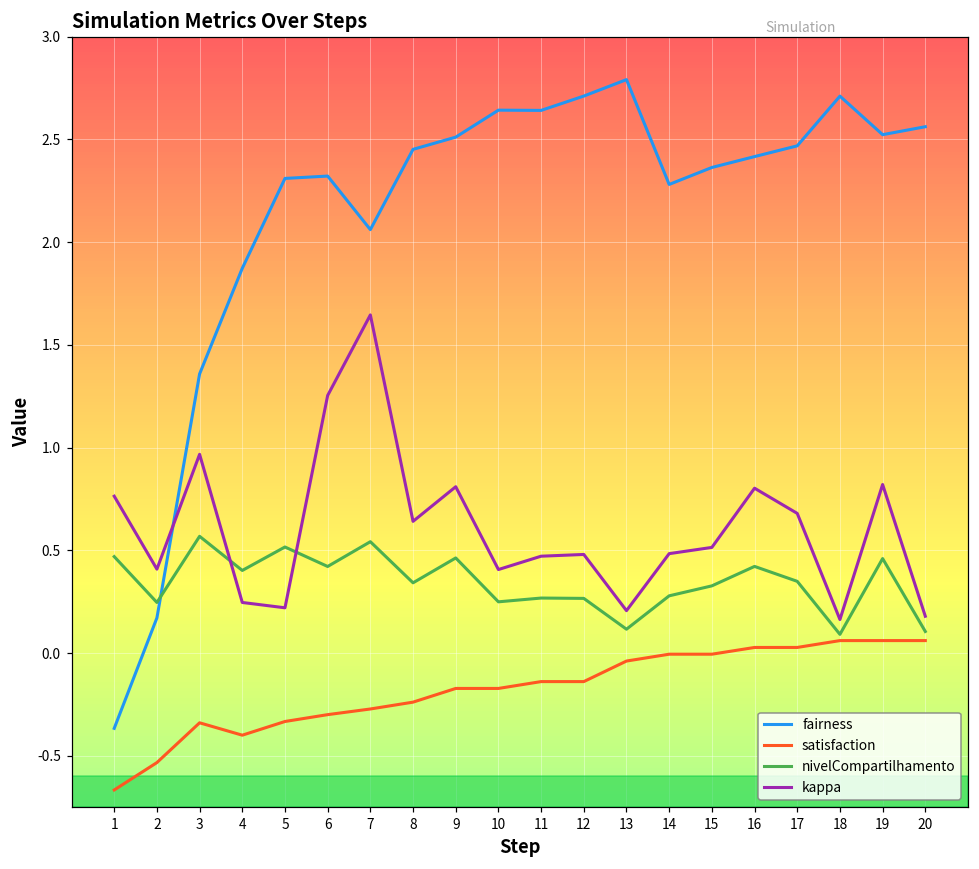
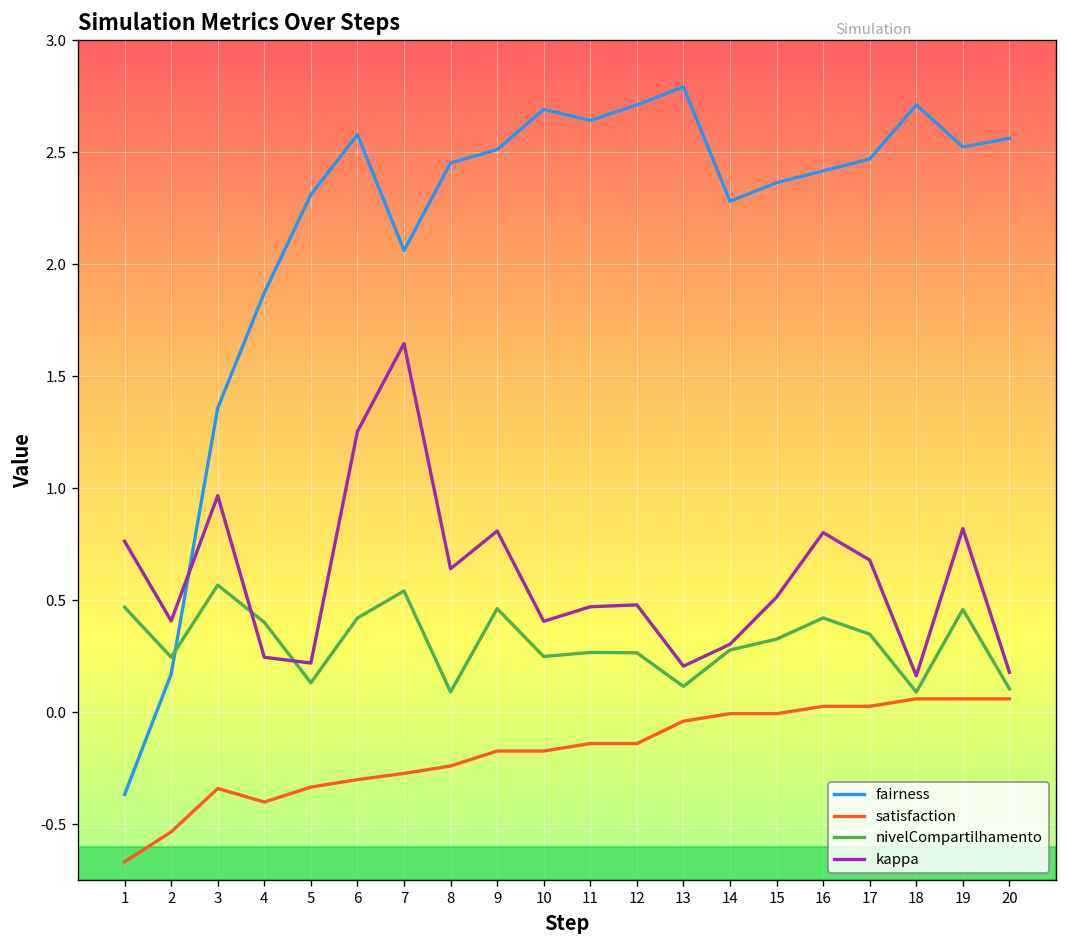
  {
    "fairness": {
      "1": -0.37,
      "2": 0.17,
      "3": 1.36,
      "4": 1.87,
      "5": 2.31,
-     "6": 2.32,
+     "6": 2.58,
      "7": 2.06,
      "8": 2.45,
      "9": 2.51,
-     "10": 2.64,
+     "10": 2.69,
      "11": 2.64,
      "12": 2.71,
      "13": 2.79,
      "14": 2.28,
      "15": 2.36,
      "16": 2.42,
      "17": 2.47,
      "18": 2.71,
      "19": 2.52,
      "20": 2.56
    },
    "satisfaction": {
      "2": -0.53,
      "3": -0.34,
      "4": -0.40,
      "5": -0.33,
      "6": -0.30,
      "7": -0.27,
      "8": -0.24,
      "9": -0.17,
      "10": -0.17,
      "11": -0.14,
      "12": -0.14,
      "13": -0.04,
      "14": -0.01,
      "15": -0.01,
      "16": 0.03,
      "17": 0.03,
      "18": 0.06,
      "19": 0.06,
      "20": 0.06
    },
    "nivelCompartilhamento": {
      "1": 0.47,
      "2": 0.25,
      "3": 0.57,
      "4": 0.40,
-     "5": 0.52,
+     "5": 0.13,
      "6": 0.42,
      "7": 0.54,
-     "8": 0.34,
+     "8": 0.09,
      "9": 0.46,
      "10": 0.25,
      "11": 0.27,
      "12": 0.27,
      "13": 0.12,
      "14": 0.28,
      "15": 0.33,
      "16": 0.42,
      "17": 0.35,
      "18": 0.09,
      "19": 0.46,
      "20": 0.10
    },
    "kappa": {
      "1": 0.76,
      "2": 0.41,
      "3": 0.97,
      "4": 0.25,
      "5": 0.22,
      "6": 1.25,
      "7": 1.65,
      "8": 0.64,
      "9": 0.81,
      "10": 0.41,
      "11": 0.47,
      "12": 0.48,
      "13": 0.21,
-     "14": 0.48,
+     "14": 0.30,
      "15": 0.51,
      "16": 0.80,
      "17": 0.68,
      "18": 0.16,
      "19": 0.82,
      "20": 0.18
    }
  }
